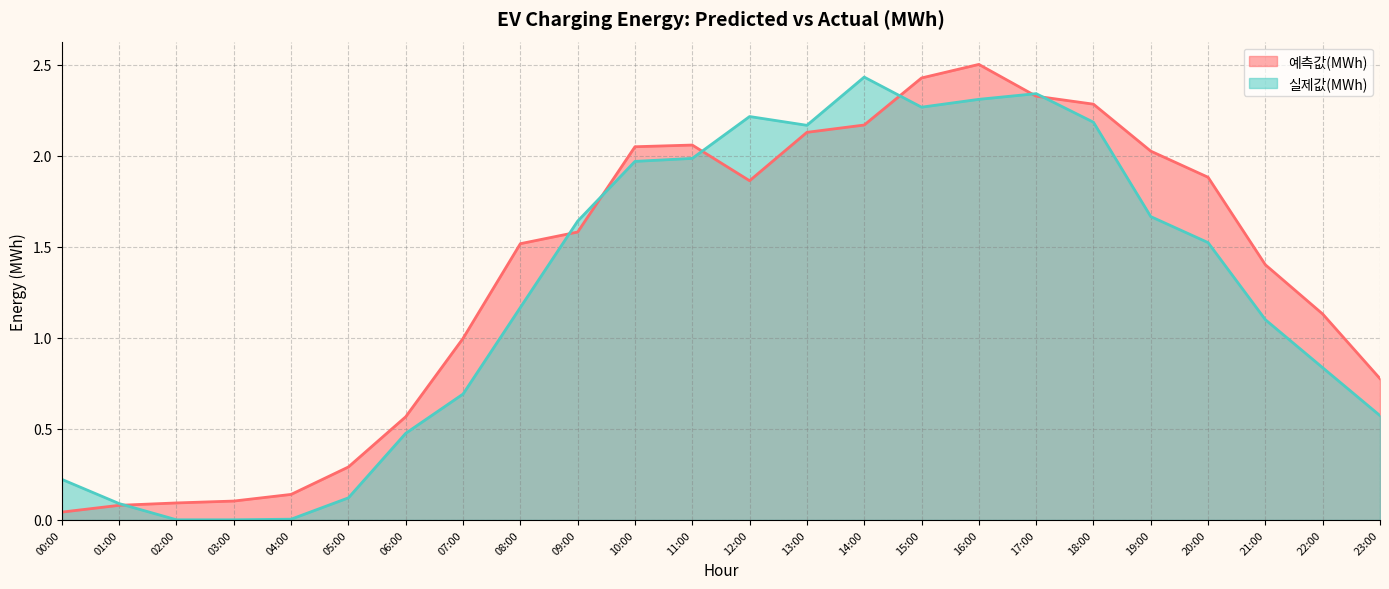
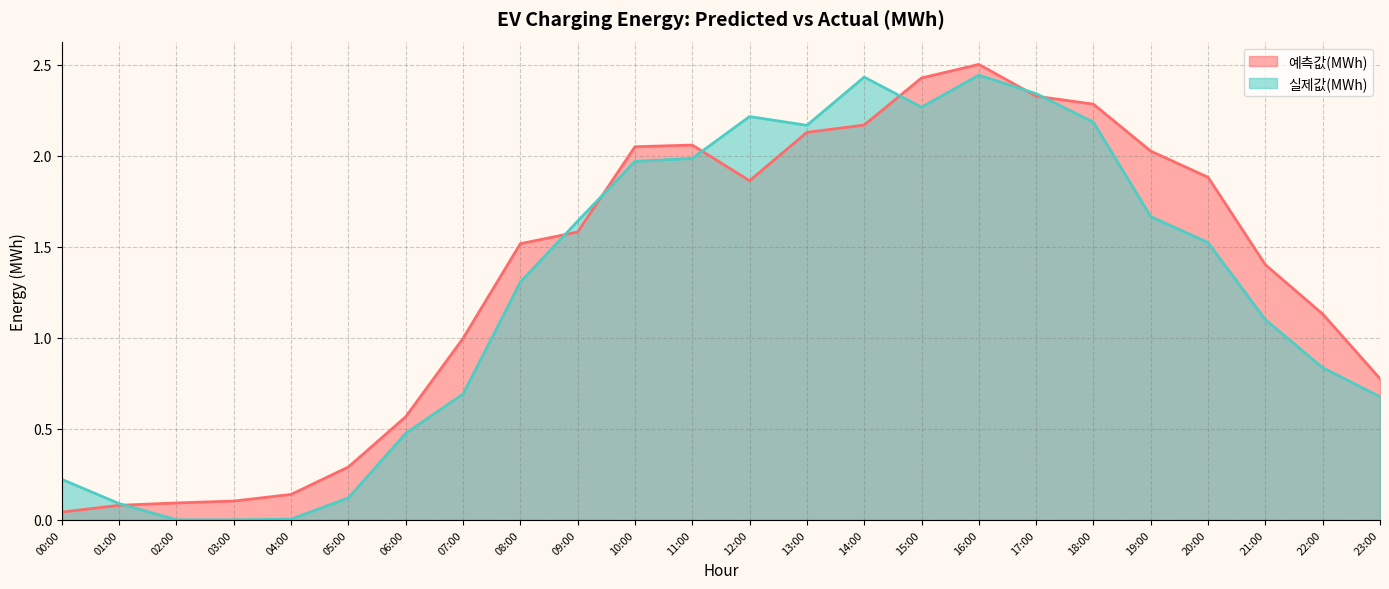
  {
    "예측값(MWh)": {
      "00:00": 0.04,
      "02:00": 0.09,
      "03:00": 0.10,
      "04:00": 0.14,
      "05:00": 0.29,
      "06:00": 0.57,
      "07:00": 1.00,
      "08:00": 1.52,
      "09:00": 1.58,
      "10:00": 2.05,
      "11:00": 2.06,
      "12:00": 1.86,
      "13:00": 2.13,
      "14:00": 2.17,
      "15:00": 2.43,
      "16:00": 2.50,
      "17:00": 2.33,
      "18:00": 2.28,
      "19:00": 2.03,
      "20:00": 1.88,
      "21:00": 1.40,
      "22:00": 1.13,
      "23:00": 0.78
    },
    "실제값(MWh)": {
      "00:00": 0.22,
      "02:00": 0.00,
      "03:00": 0.00,
      "04:00": 0.00,
      "05:00": 0.12,
      "06:00": 0.48,
      "07:00": 0.69,
-     "08:00": 1.17,
+     "08:00": 1.31,
      "09:00": 1.64,
      "10:00": 1.97,
      "11:00": 1.99,
      "12:00": 2.22,
      "13:00": 2.17,
      "14:00": 2.43,
      "15:00": 2.27,
-     "16:00": 2.31,
+     "16:00": 2.44,
      "17:00": 2.34,
      "18:00": 2.18,
      "19:00": 1.67,
      "20:00": 1.52,
      "21:00": 1.10,
      "22:00": 0.84,
-     "23:00": 0.57
+     "23:00": 0.68
    }
  }
